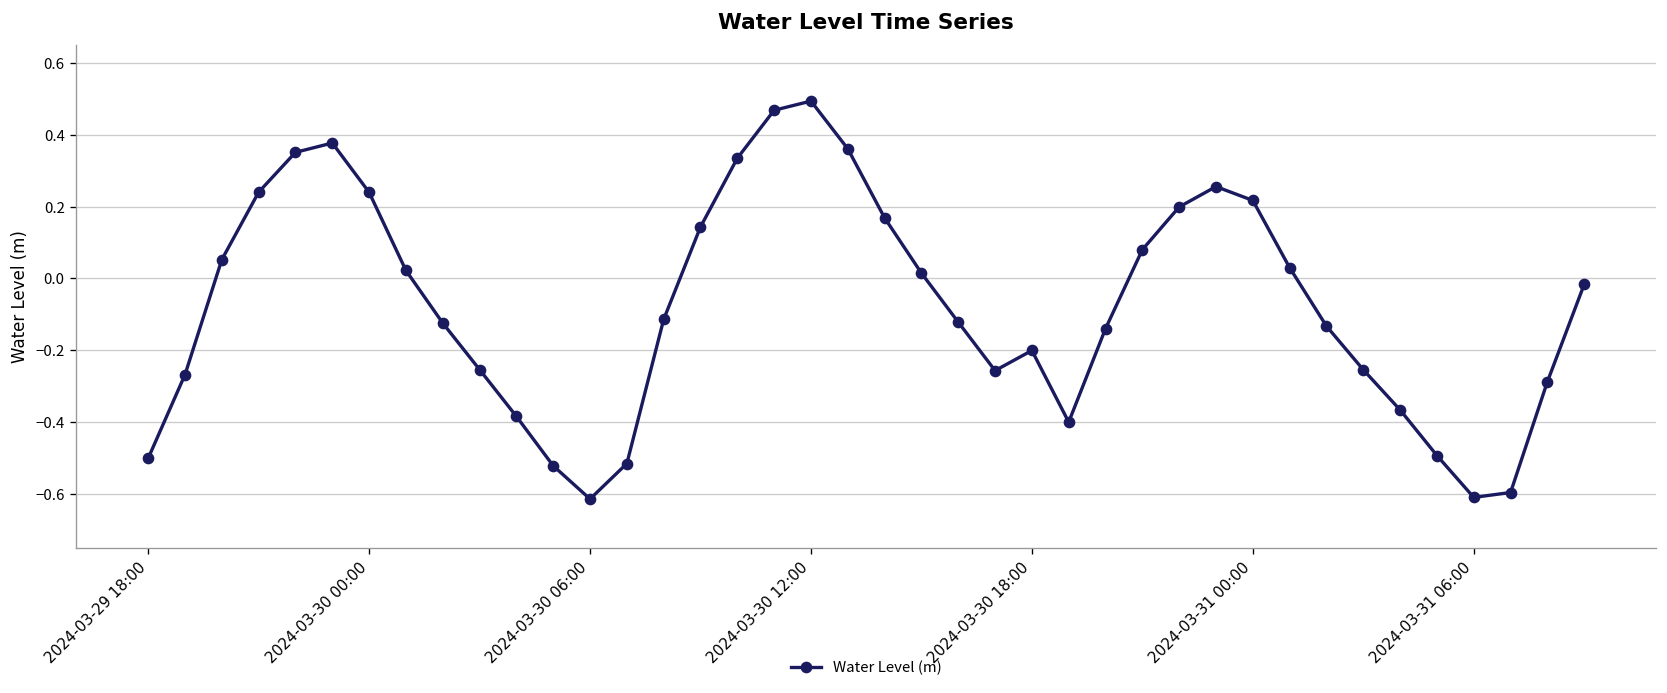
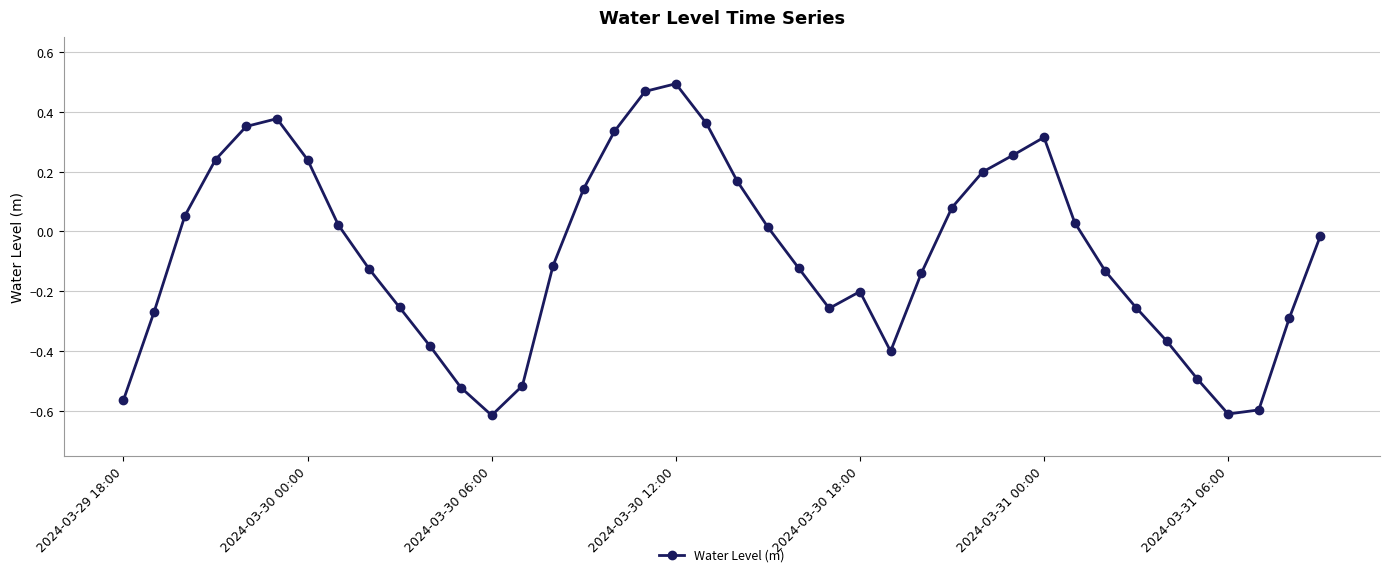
  {
-   "2024-03-29 18:00": -0.50,
+   "2024-03-29 18:00": -0.56,
    "2024-03-30 00:00": 0.24,
    "2024-03-30 06:00": -0.61,
    "2024-03-30 12:00": 0.49,
    "2024-03-30 18:00": -0.20,
-   "2024-03-31 00:00": 0.22,
+   "2024-03-31 00:00": 0.31,
    "2024-03-31 06:00": -0.61
  }
